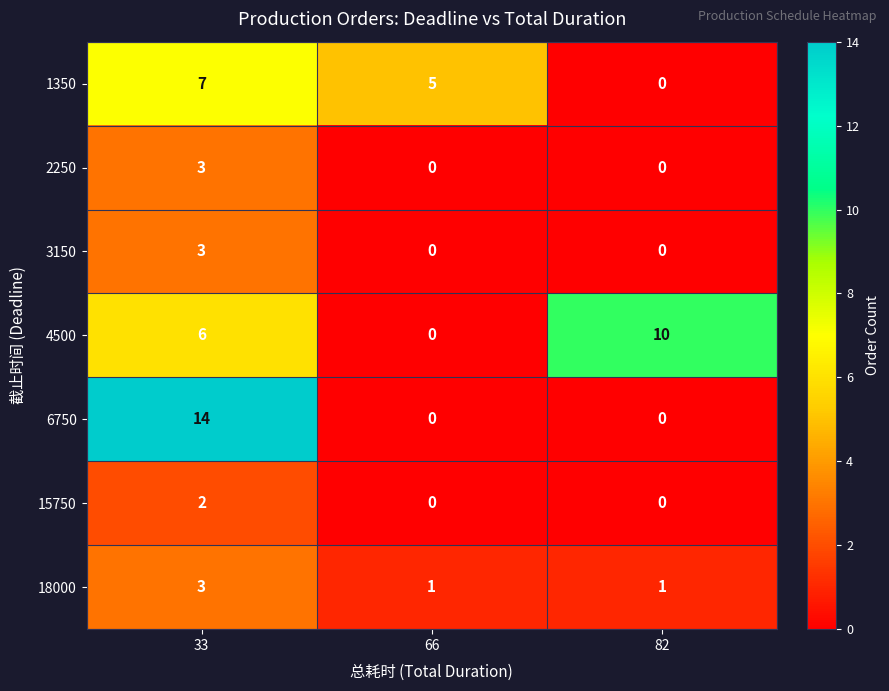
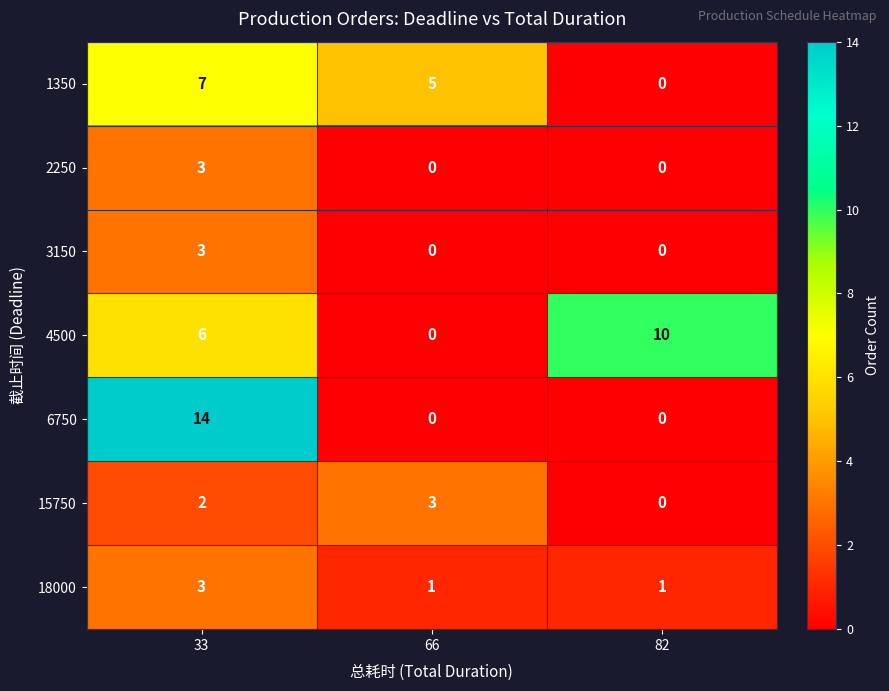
  {
    "1350": {
      "33": 7,
      "66": 5,
      "82": 0
    },
    "2250": {
      "33": 3,
      "66": 0,
      "82": 0
    },
    "3150": {
      "33": 3,
      "66": 0,
      "82": 0
    },
    "4500": {
      "33": 6,
      "66": 0,
      "82": 10
    },
    "6750": {
      "33": 14,
      "66": 0,
      "82": 0
    },
    "15750": {
      "33": 2,
-     "66": 0,
+     "66": 3,
      "82": 0
    },
    "18000": {
      "33": 3,
      "66": 1,
      "82": 1
    }
  }
